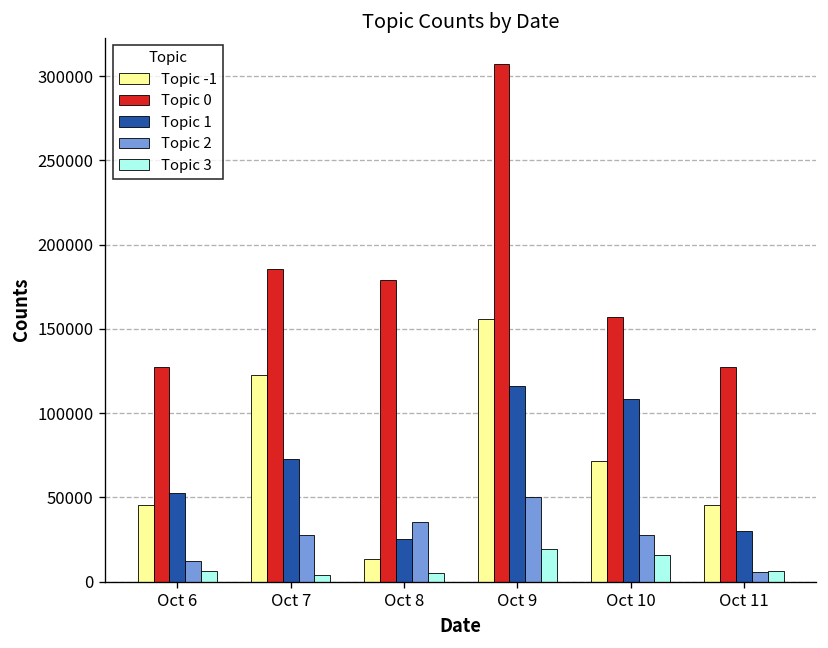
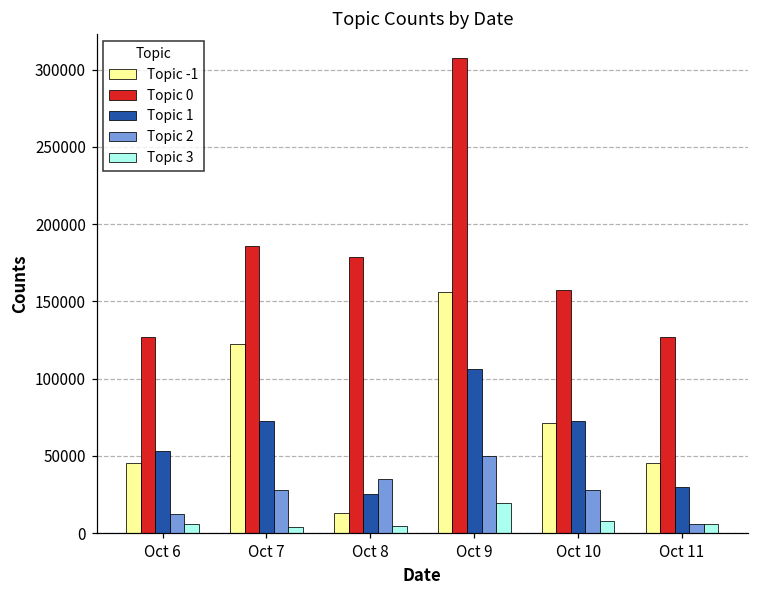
  {
    "Topic -1": {
      "Oct 6": 45000,
      "Oct 7": 123000,
      "Oct 8": 13000,
      "Oct 9": 156000,
      "Oct 10": 72000,
      "Oct 11": 45000
    },
    "Topic 0": {
      "Oct 6": 127000,
      "Oct 7": 186000,
      "Oct 8": 179000,
      "Oct 9": 307000,
      "Oct 10": 157000,
      "Oct 11": 127000
    },
    "Topic 1": {
      "Oct 6": 53000,
      "Oct 7": 73000,
      "Oct 8": 26000,
-     "Oct 9": 116000,
-     "Oct 10": 109000,
+     "Oct 9": 106000,
+     "Oct 10": 73000,
      "Oct 11": 30000
    },
    "Topic 2": {
      "Oct 6": 12000,
      "Oct 7": 28000,
      "Oct 8": 35000,
      "Oct 9": 50000,
      "Oct 10": 28000,
      "Oct 11": 6000
    },
    "Topic 3": {
      "Oct 6": 6000,
      "Oct 7": 4000,
      "Oct 8": 5000,
      "Oct 9": 19000,
-     "Oct 10": 16000,
+     "Oct 10": 8000,
      "Oct 11": 6000
    }
  }
